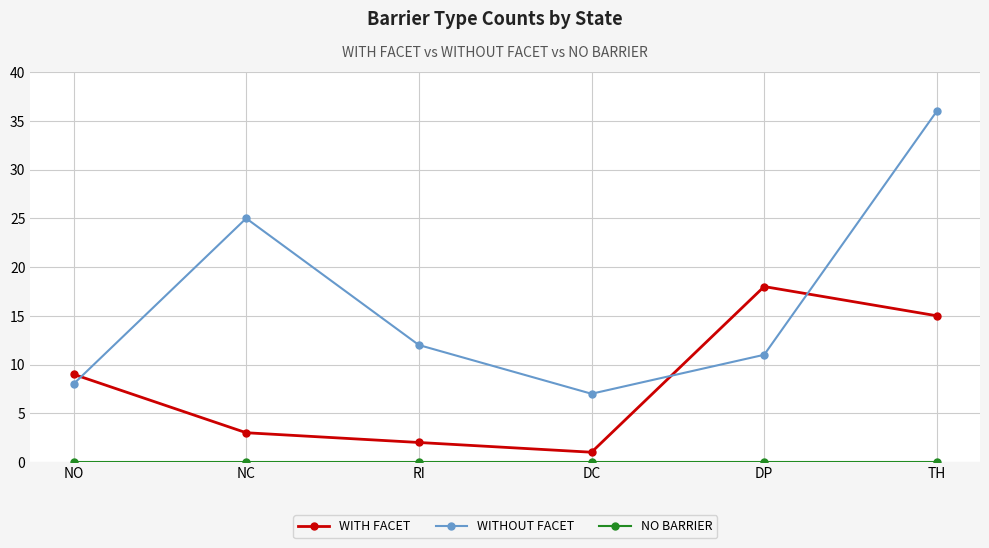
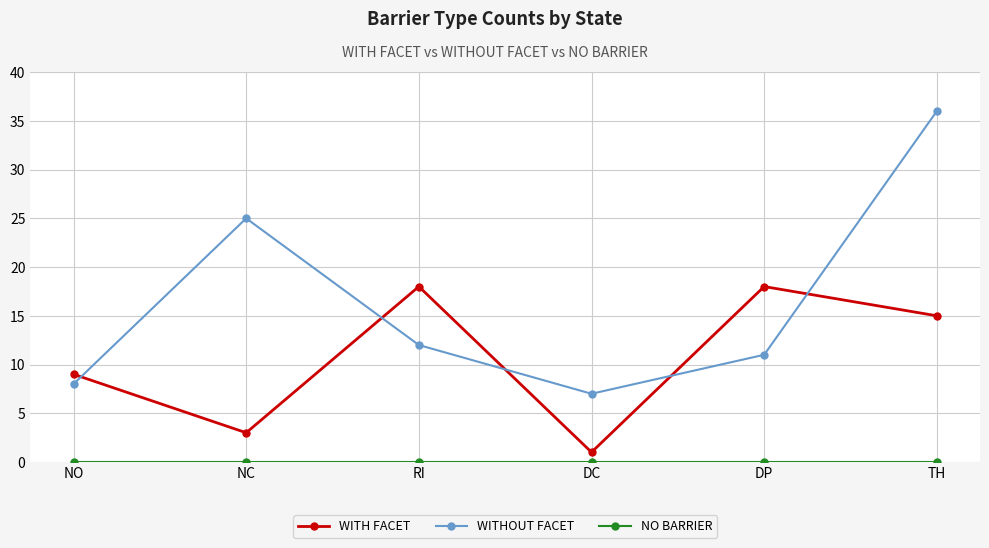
  {
    "WITH FACET": {
      "NO": 9,
      "NC": 3,
-     "RI": 2,
+     "RI": 18,
      "DC": 1,
      "DP": 18,
      "TH": 15
    },
    "WITHOUT FACET": {
      "NO": 8,
      "NC": 25,
      "RI": 12,
      "DC": 7,
      "DP": 11,
      "TH": 36
    },
    "NO BARRIER": {
      "NO": 0,
      "NC": 0,
      "RI": 0,
      "DC": 0,
      "DP": 0,
      "TH": 0
    }
  }
